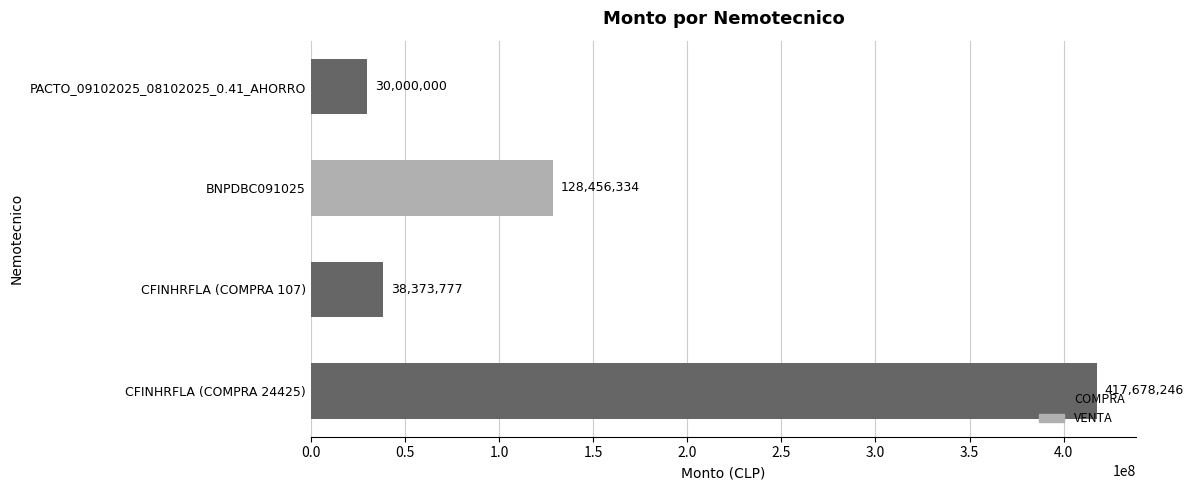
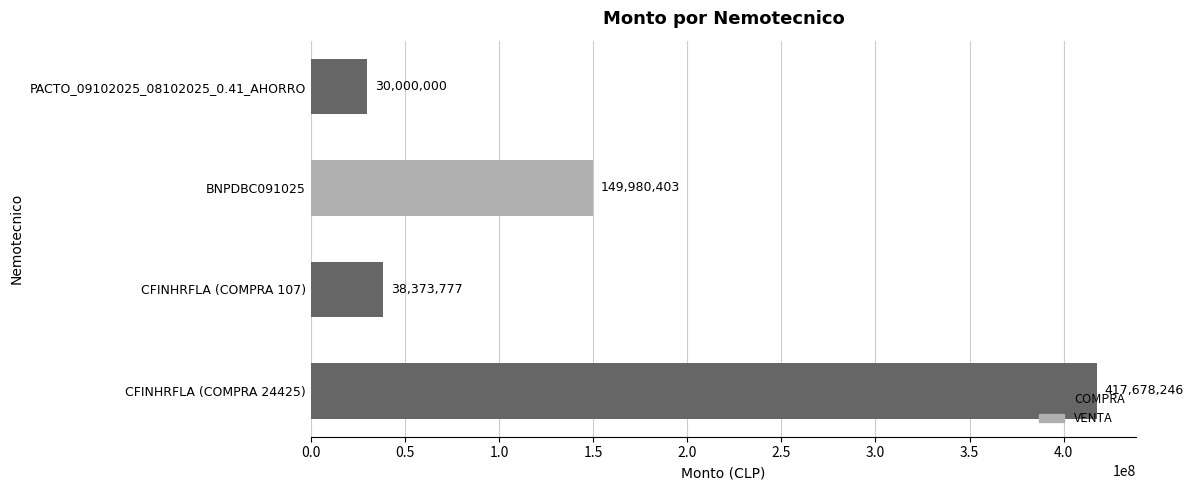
  {
    "PACTO_09102025_08102025_0.41_AHORRO": "30,000,000",
-   "BNPDBC091025": "128,456,334",
+   "BNPDBC091025": "149,980,403",
    "CFINHRFLA (COMPRA 107)": "38,373,777",
    "CFINHRFLA (COMPRA 24425)": "417,678,246"
  }
